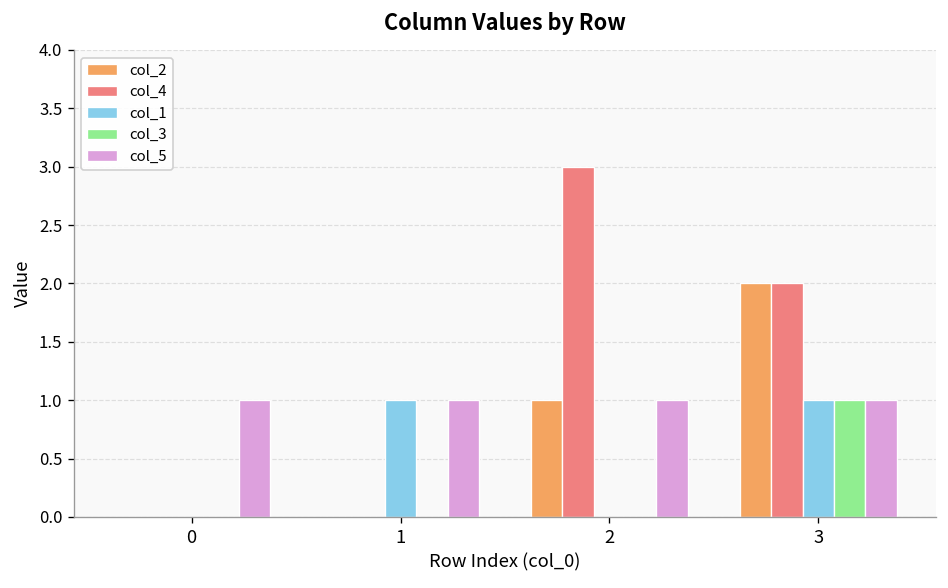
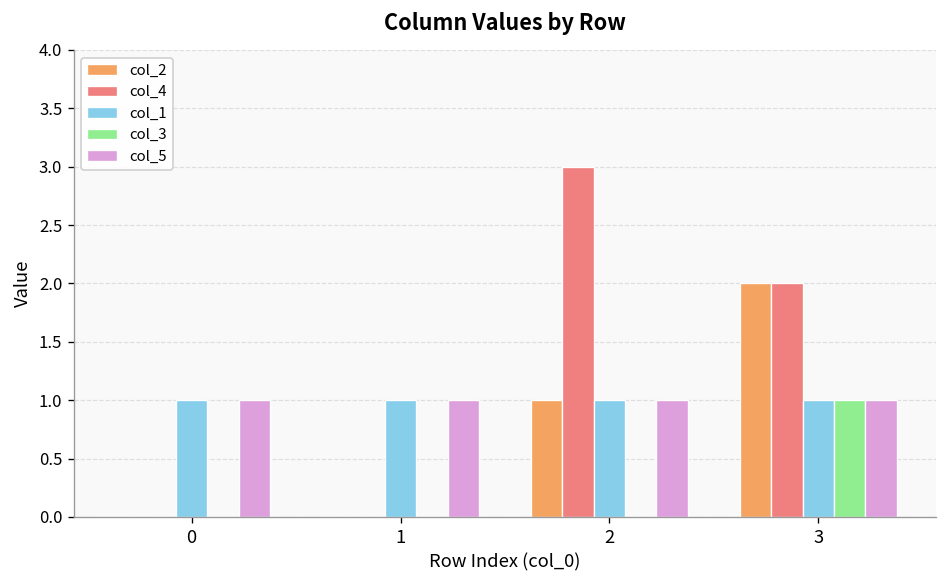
  {
    "col_1": {
-     "0": 0,
+     "0": 1,
      "1": 1,
-     "2": 0,
+     "2": 1,
      "3": 1
    },
    "col_3": {
      "0": 0,
      "1": 0,
      "2": 0,
      "3": 1
    },
    "col_5": {
      "0": 1,
      "1": 1,
      "2": 1,
      "3": 1
    }
  }
